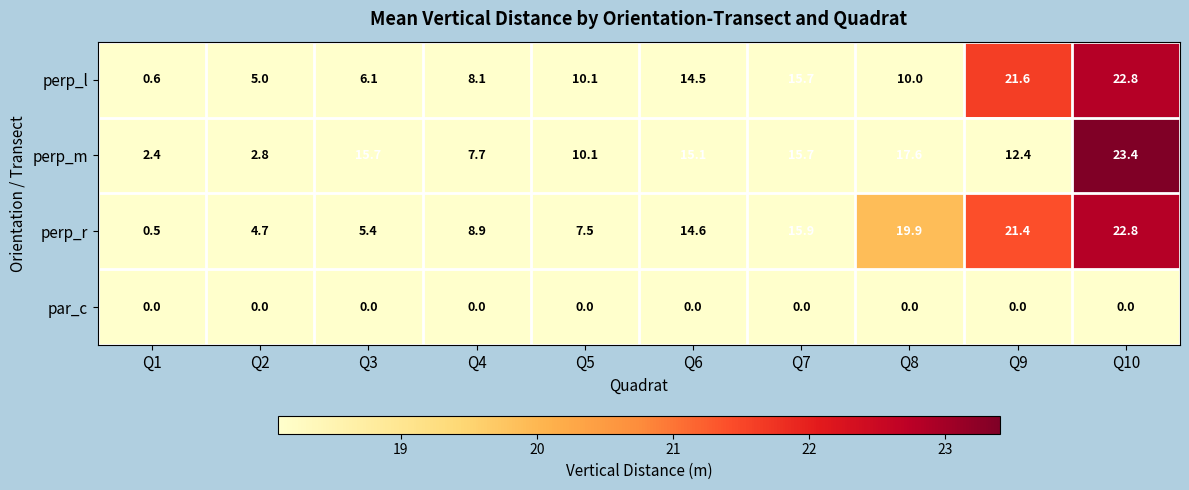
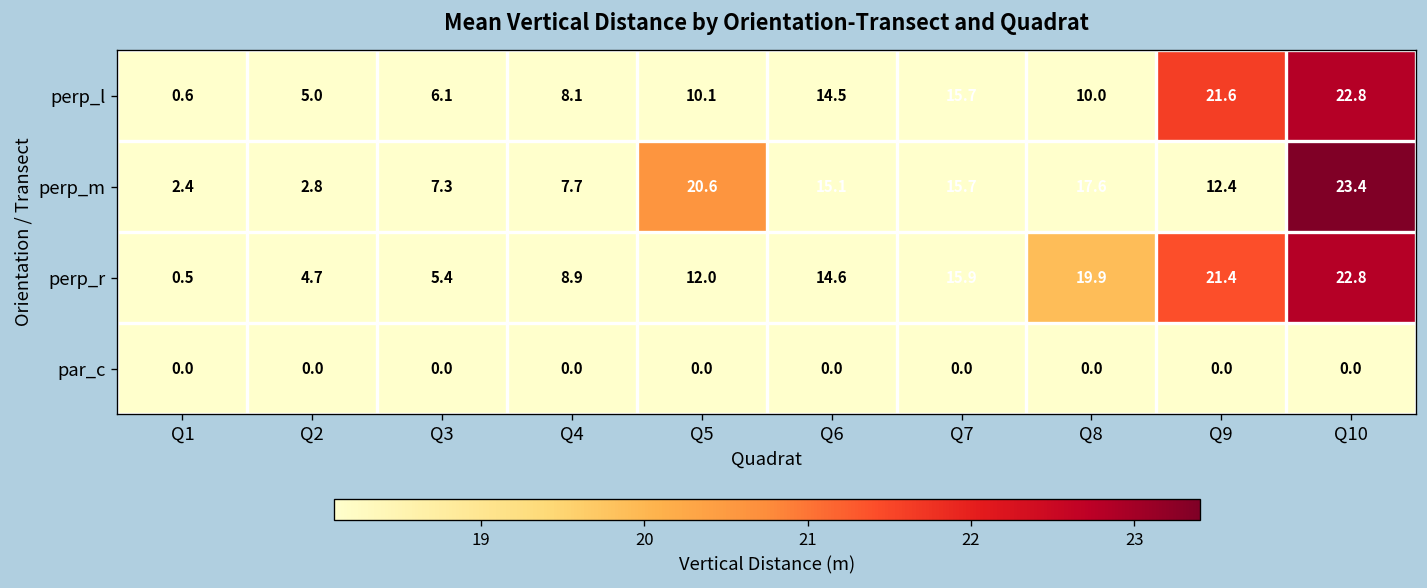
  {
    "perp_l": {
      "Q1": 0.6,
      "Q2": 5.0,
      "Q3": 6.1,
      "Q4": 8.1,
      "Q5": 10.1,
      "Q6": 14.5,
      "Q7": 15.7,
      "Q8": 10.0,
      "Q9": 21.6,
      "Q10": 22.8
    },
    "perp_m": {
      "Q1": 2.4,
      "Q2": 2.8,
-     "Q3": 15.7,
+     "Q3": 7.3,
      "Q4": 7.7,
-     "Q5": 10.1,
+     "Q5": 20.6,
      "Q6": 15.1,
      "Q7": 15.7,
      "Q8": 17.6,
      "Q9": 12.4,
      "Q10": 23.4
    },
    "perp_r": {
      "Q1": 0.5,
      "Q2": 4.7,
      "Q3": 5.4,
      "Q4": 8.9,
-     "Q5": 7.5,
+     "Q5": 12.0,
      "Q6": 14.6,
      "Q7": 15.9,
      "Q8": 19.9,
      "Q9": 21.4,
      "Q10": 22.8
    },
    "par_c": {
      "Q1": 0.0,
      "Q2": 0.0,
      "Q3": 0.0,
      "Q4": 0.0,
      "Q5": 0.0,
      "Q6": 0.0,
      "Q7": 0.0,
      "Q8": 0.0,
      "Q9": 0.0,
      "Q10": 0.0
    }
  }
